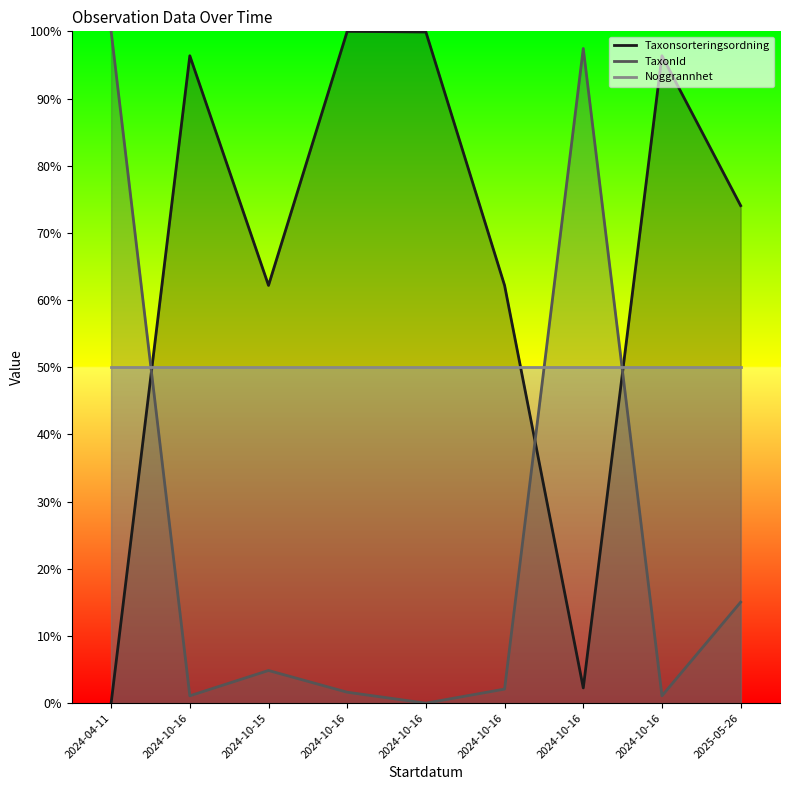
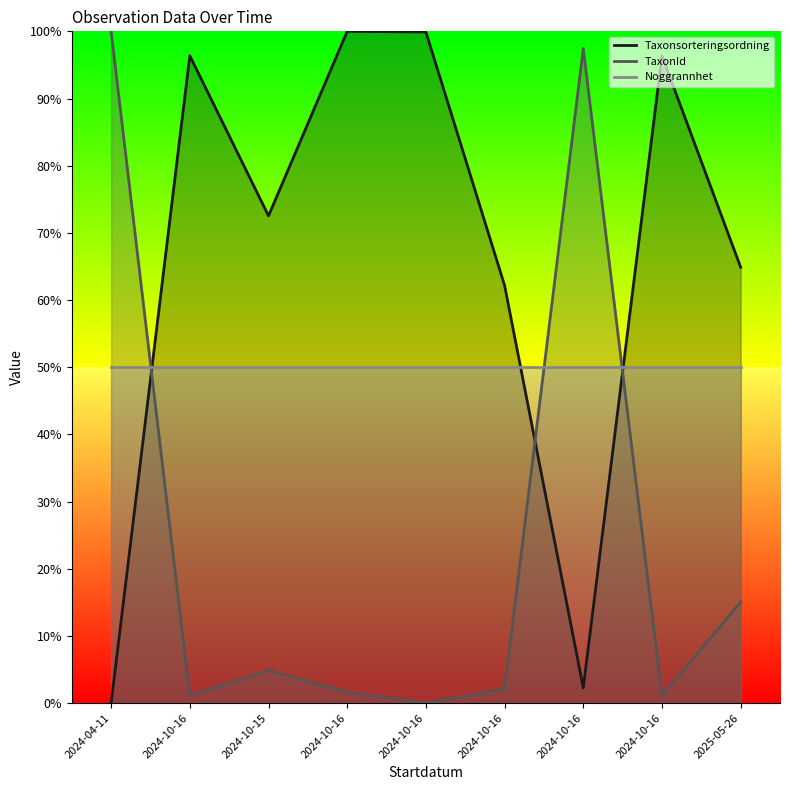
  {
    "Taxonsorteringsordning": {
      "2024-04-11": "0%",
-     "2024-10-15": "62%",
-     "2025-05-26": "74%"
+     "2024-10-15": "73%",
+     "2025-05-26": "65%"
    },
    "TaxonId": {
      "2024-04-11": "100%",
      "2024-10-15": "5%",
      "2025-05-26": "15%"
    },
    "Noggrannhet": {
      "2024-04-11": "50%",
      "2024-10-15": "50%",
      "2025-05-26": "50%"
    }
  }
